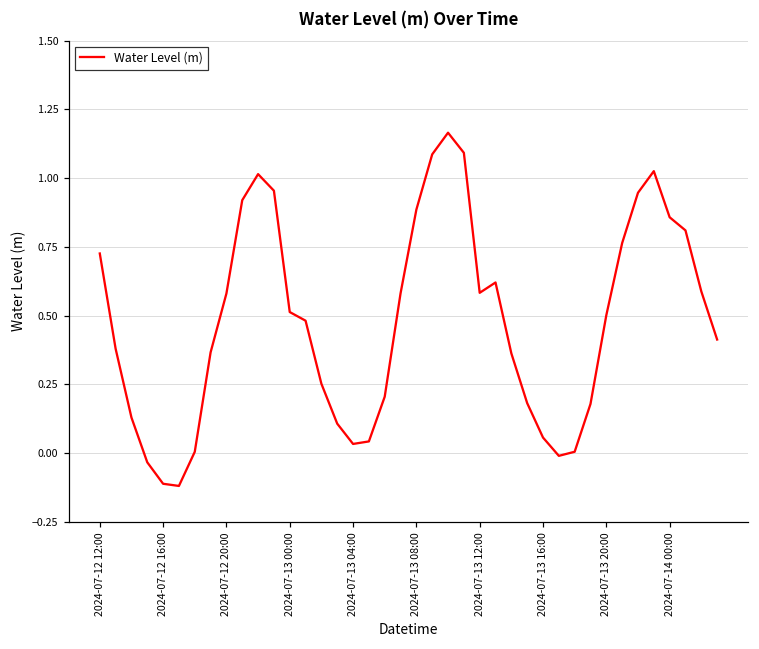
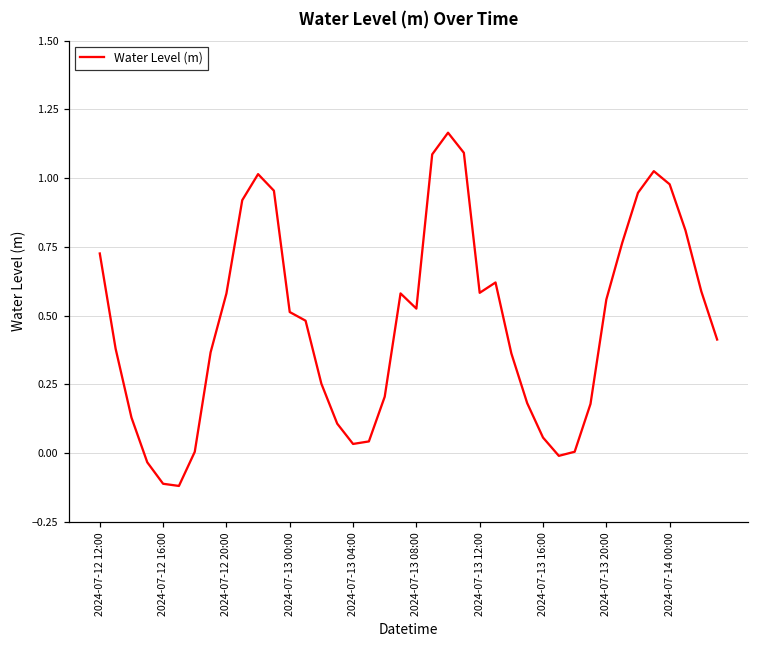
  {
    "2024-07-12 12:00": 0.73,
    "2024-07-12 16:00": -0.11,
    "2024-07-12 20:00": 0.58,
    "2024-07-13 00:00": 0.51,
    "2024-07-13 04:00": 0.03,
-   "2024-07-13 08:00": 0.89,
+   "2024-07-13 08:00": 0.53,
    "2024-07-13 12:00": 0.58,
    "2024-07-13 16:00": 0.06,
-   "2024-07-13 20:00": 0.50,
-   "2024-07-14 00:00": 0.86
+   "2024-07-13 20:00": 0.56,
+   "2024-07-14 00:00": 0.98
  }
